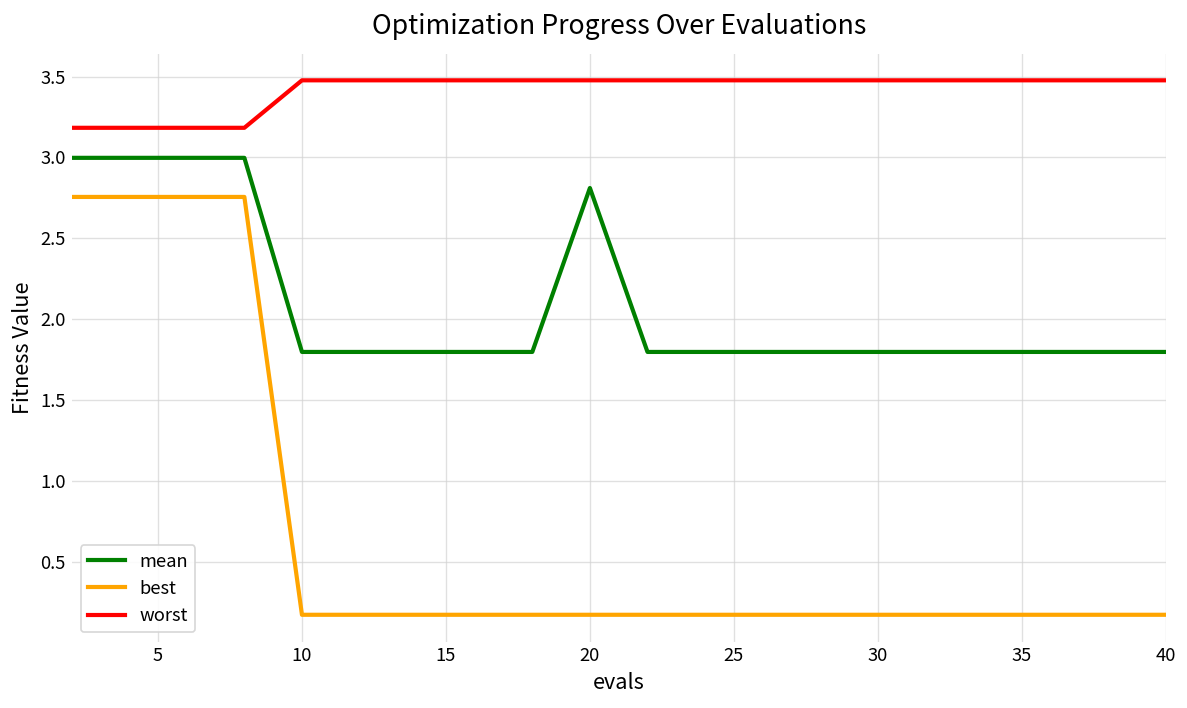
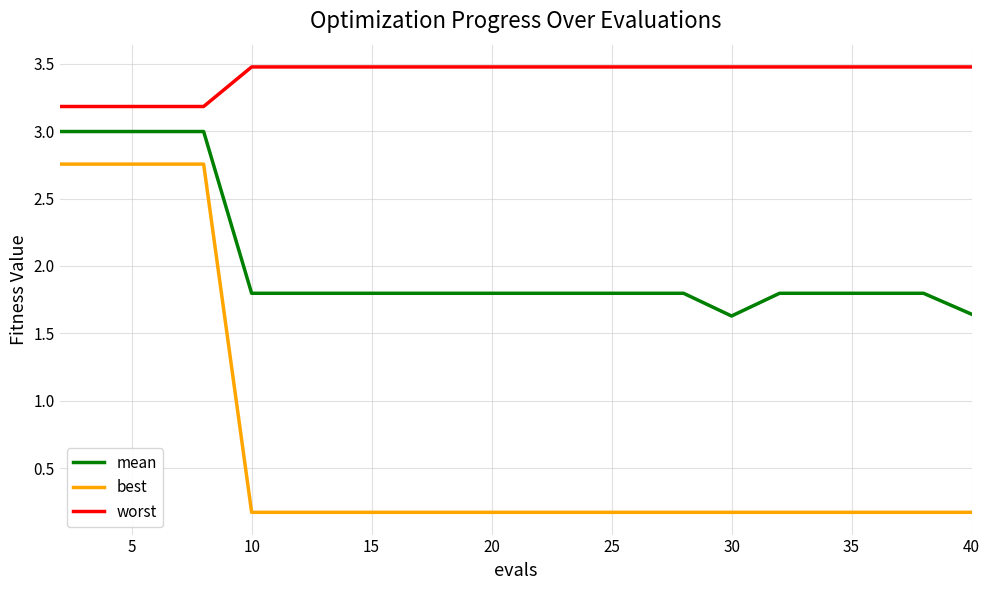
  {
    "mean": {
      "10": 1.80,
-     "20": 2.81,
-     "30": 1.80,
-     "40": 1.80
+     "20": 1.80,
+     "30": 1.63,
+     "40": 1.64
    },
    "best": {
      "10": 0.17,
      "20": 0.17,
      "30": 0.17,
      "40": 0.17
    },
    "worst": {
      "10": 3.48,
      "20": 3.48,
      "30": 3.48,
      "40": 3.48
    }
  }
